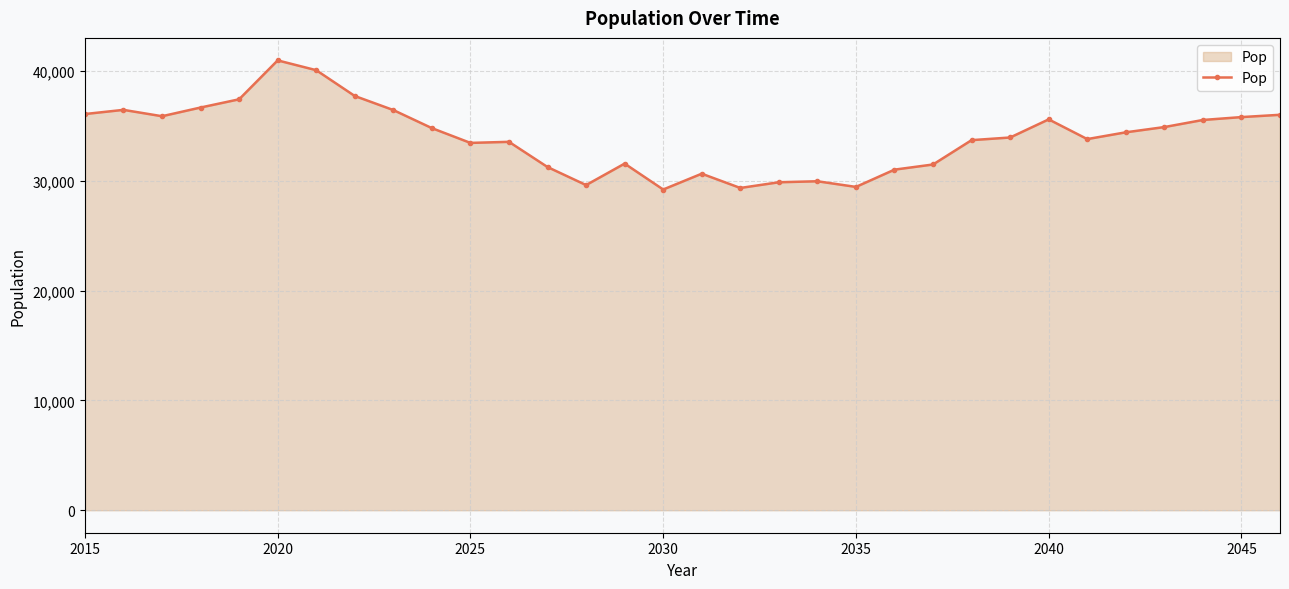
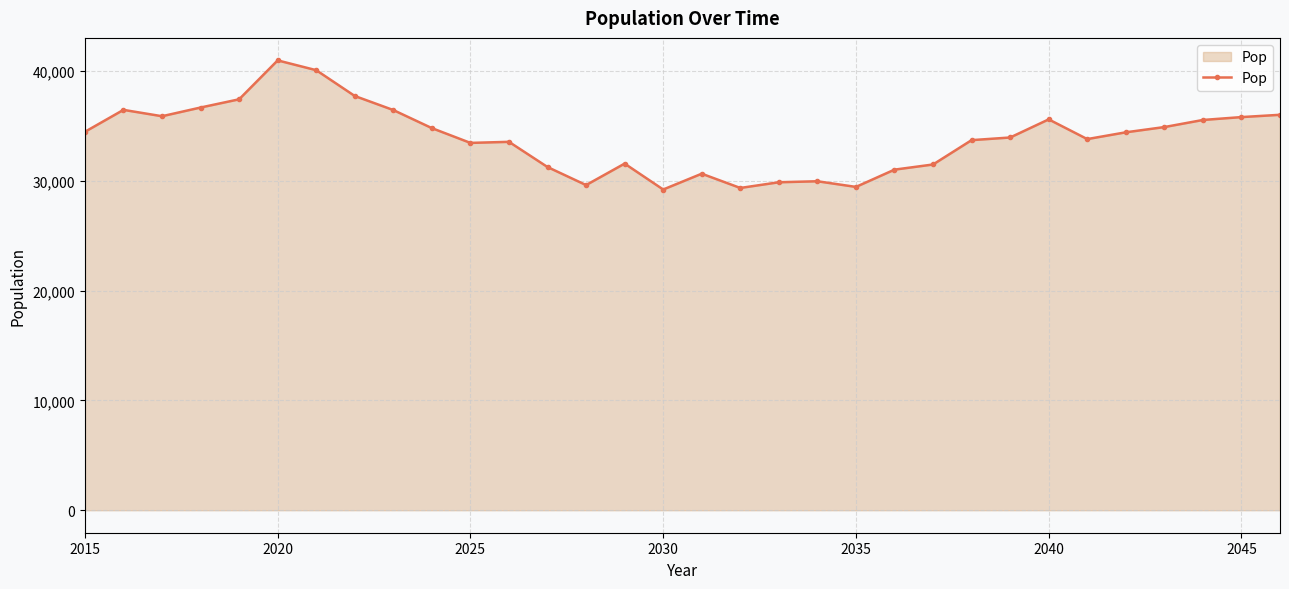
  {
-   "2015": "36,100",
+   "2015": "34,500",
    "2020": "41,000",
    "2025": "33,400",
    "2030": "29,200",
    "2035": "29,400",
    "2040": "35,600",
    "2045": "35,800"
  }
